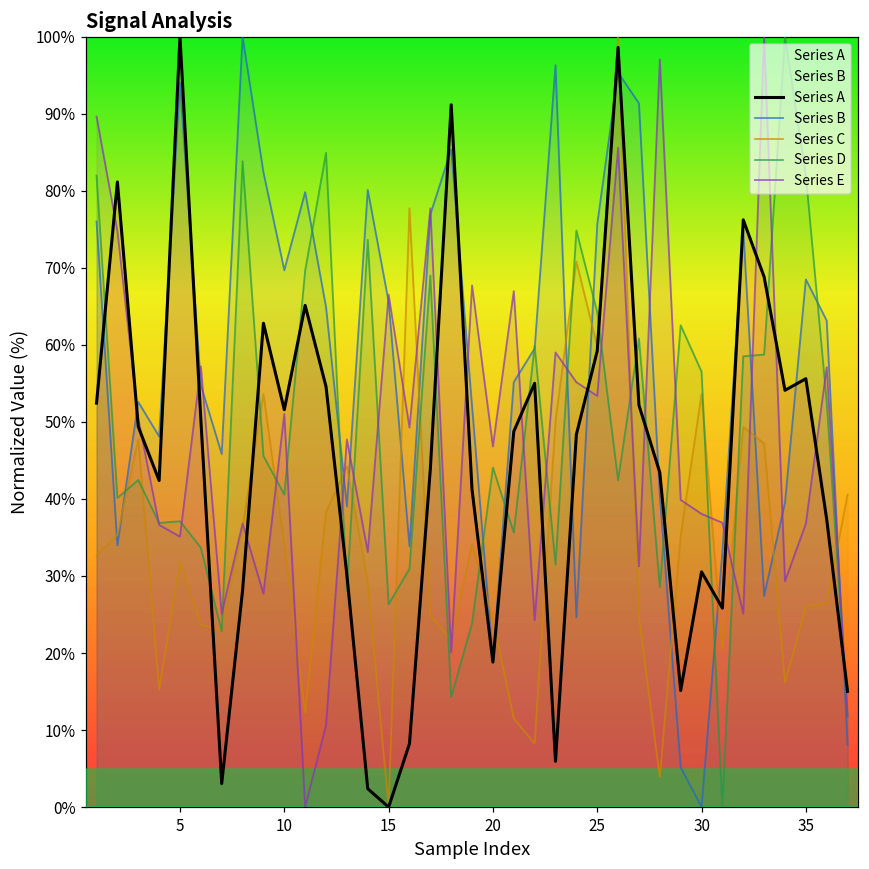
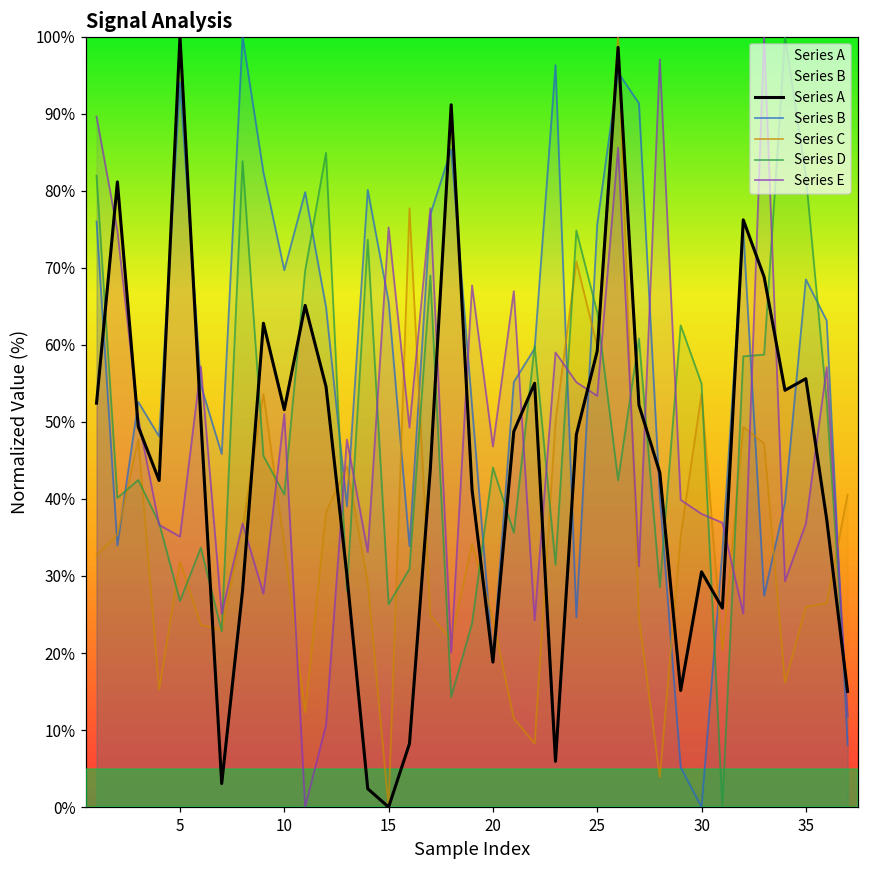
  {
    "Series D": {
-     "5": "37%",
+     "5": "27%",
      "10": "41%",
      "15": "26%",
      "20": "44%",
      "25": "64%",
-     "30": "57%"
+     "30": "55%"
    },
    "Series E": {
      "5": "35%",
      "10": "51%",
-     "15": "67%",
+     "15": "75%",
      "20": "47%",
      "25": "53%",
      "30": "38%",
      "35": "37%"
    }
  }
